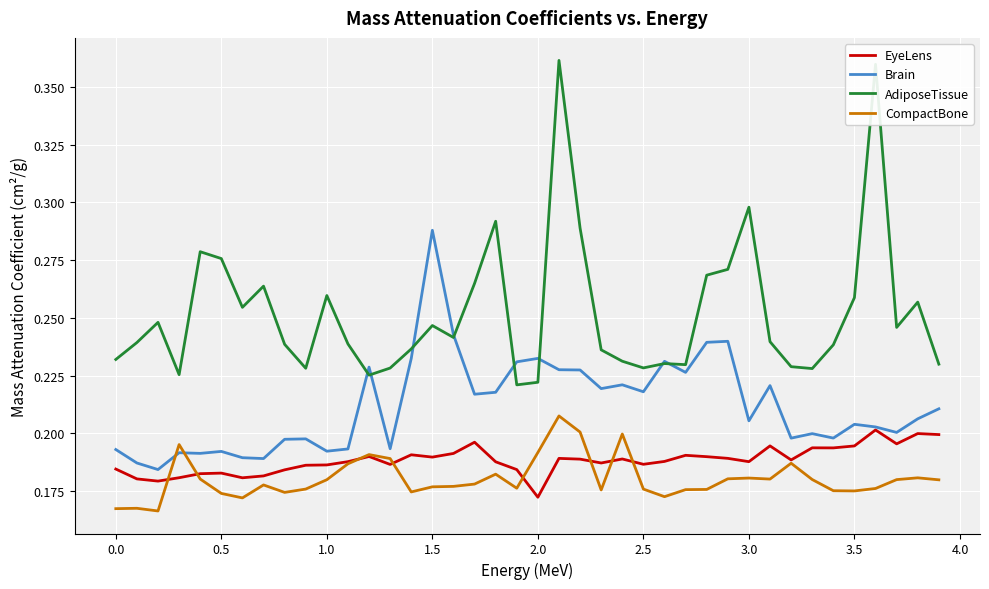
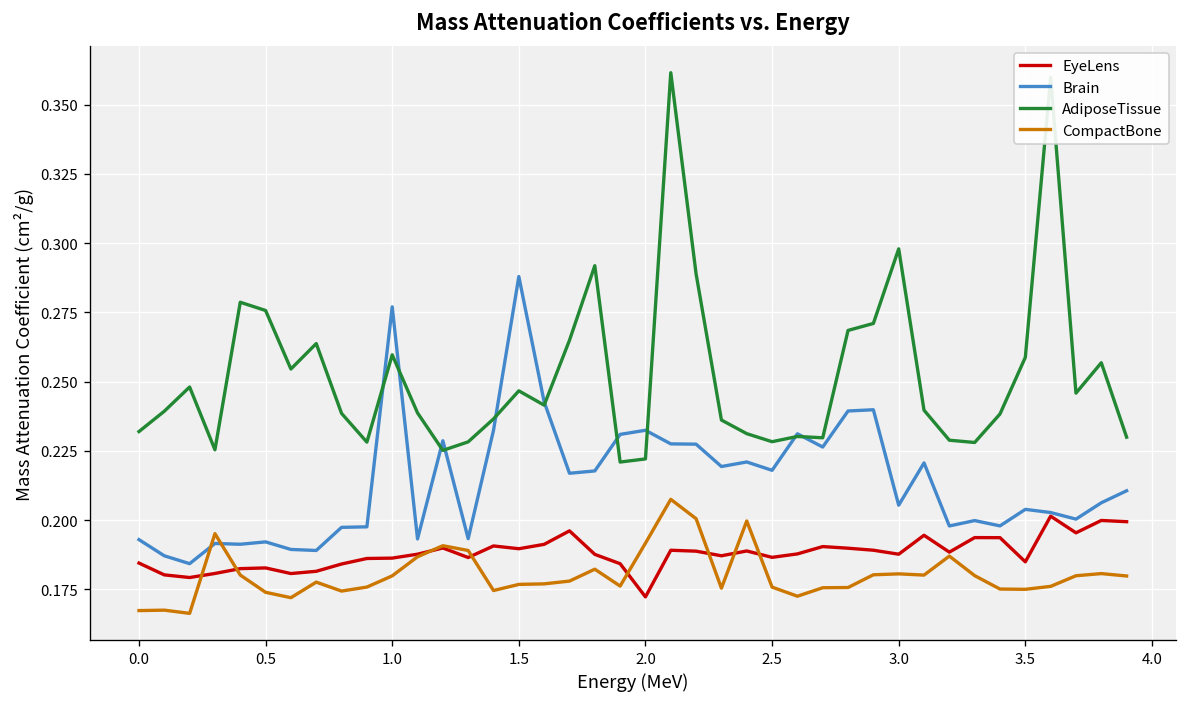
  {
    "EyeLens": {
      "0.0": 0.184,
      "0.5": 0.183,
      "1.0": 0.186,
      "1.5": 0.190,
      "2.0": 0.172,
      "2.5": 0.187,
      "3.0": 0.188,
-     "3.5": 0.194
+     "3.5": 0.185
    },
    "Brain": {
      "0.0": 0.193,
      "0.5": 0.192,
-     "1.0": 0.192,
+     "1.0": 0.277,
      "1.5": 0.288,
      "2.0": 0.232,
      "2.5": 0.218,
      "3.0": 0.205,
      "3.5": 0.204
    },
    "AdiposeTissue": {
      "0.0": 0.232,
      "0.5": 0.276,
      "1.0": 0.260,
      "1.5": 0.247,
      "2.0": 0.222,
      "2.5": 0.228,
      "3.0": 0.298,
      "3.5": 0.259
    },
    "CompactBone": {
      "0.0": 0.167,
      "0.5": 0.174,
      "1.0": 0.180,
      "1.5": 0.177,
      "2.0": 0.192,
      "2.5": 0.176,
      "3.0": 0.181,
      "3.5": 0.175
    }
  }
